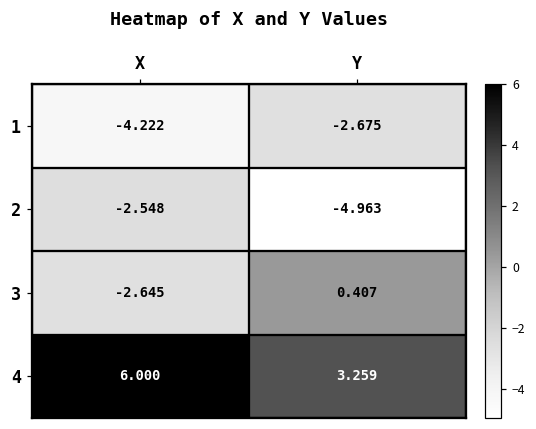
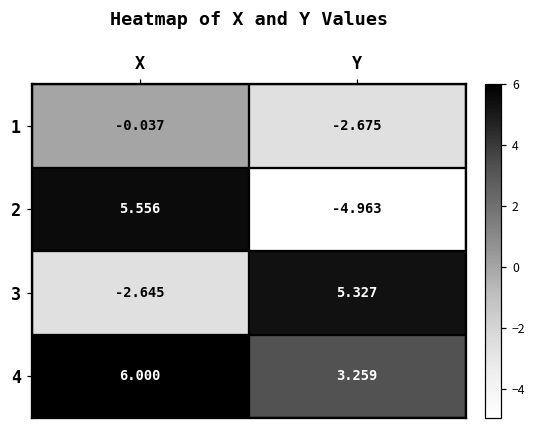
  {
    "1": {
-     "X": -4.222,
+     "X": -0.037,
      "Y": -2.675
    },
    "2": {
-     "X": -2.548,
+     "X": 5.556,
      "Y": -4.963
    },
    "3": {
      "X": -2.645,
-     "Y": 0.407
+     "Y": 5.327
    },
    "4": {
      "X": 6.000,
      "Y": 3.259
    }
  }
